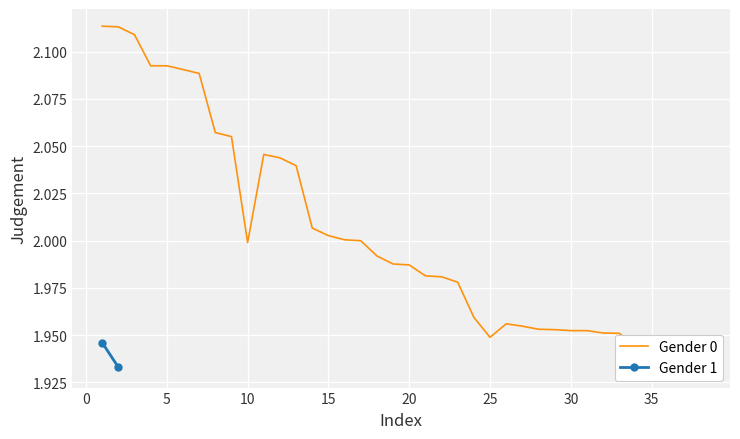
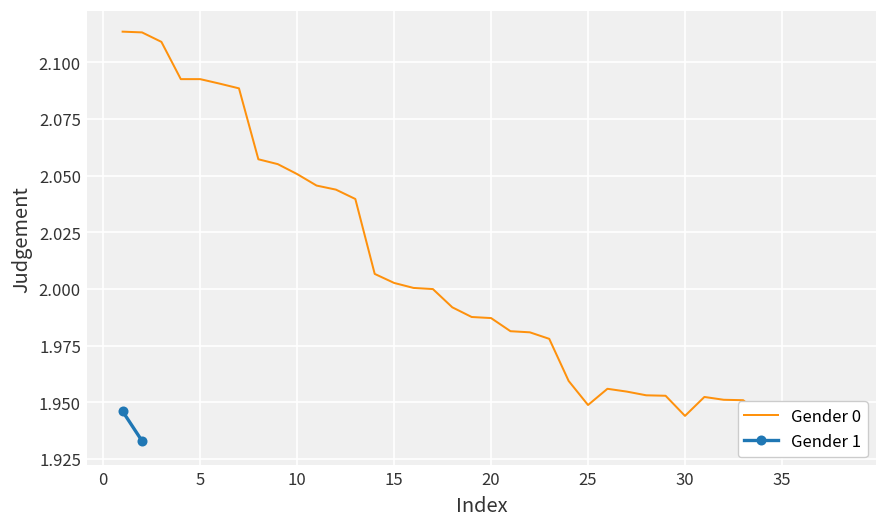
  {
    "Gender 0": {
      "5": 2.093,
-     "10": 1.999,
+     "10": 2.051,
      "15": 2.003,
      "20": 1.987,
      "25": 1.949,
-     "30": 1.952
+     "30": 1.944
    }
  }
